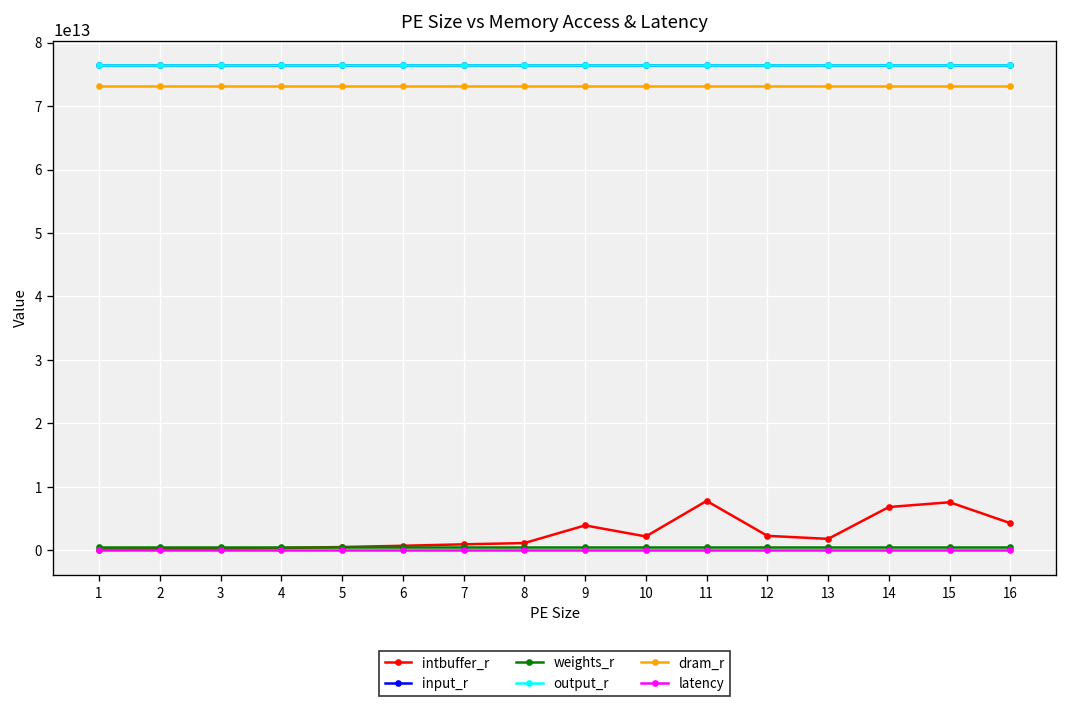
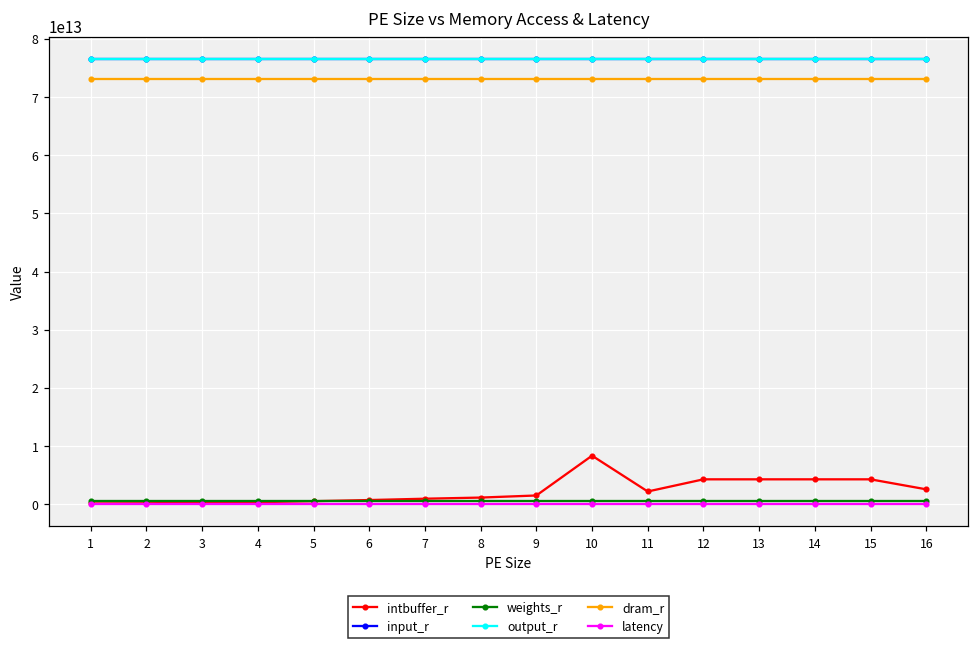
  {
    "intbuffer_r": {
      "8": 1000000000000,
-     "9": 4000000000000,
-     "10": 2000000000000,
-     "11": 8000000000000,
-     "12": 2000000000000,
-     "13": 2000000000000,
-     "14": 7000000000000,
-     "15": 8000000000000,
-     "16": 4000000000000
+     "9": 2000000000000,
+     "10": 8000000000000,
+     "11": 2000000000000,
+     "12": 4000000000000,
+     "13": 4000000000000,
+     "14": 4000000000000,
+     "15": 4000000000000,
+     "16": 3000000000000
    },
    "output_r": {
      "1": 76000000000000,
      "2": 76000000000000,
      "3": 76000000000000,
      "4": 76000000000000,
      "5": 76000000000000,
      "6": 76000000000000,
      "7": 76000000000000,
      "8": 76000000000000,
      "9": 76000000000000,
      "10": 76000000000000,
      "11": 76000000000000,
      "12": 76000000000000,
      "13": 76000000000000,
      "14": 76000000000000,
      "15": 76000000000000,
      "16": 76000000000000
    },
    "weights_r": {
      "8": 1000000000000,
      "9": 1000000000000,
      "10": 1000000000000,
      "11": 1000000000000,
      "12": 1000000000000,
      "13": 1000000000000,
      "14": 1000000000000,
      "15": 1000000000000,
      "16": 1000000000000
    },
    "dram_r": {
      "1": 73000000000000,
      "2": 73000000000000,
      "3": 73000000000000,
      "4": 73000000000000,
      "5": 73000000000000,
      "6": 73000000000000,
      "7": 73000000000000,
      "8": 73000000000000,
      "9": 73000000000000,
      "10": 73000000000000,
      "11": 73000000000000,
      "12": 73000000000000,
      "13": 73000000000000,
      "14": 73000000000000,
      "15": 73000000000000,
      "16": 73000000000000
    },
    "latency": {
      "5": 0,
      "6": 0,
      "7": 0,
      "8": 0,
      "9": 0,
      "10": 0,
      "11": 0,
      "12": 0,
      "13": 0,
      "14": 0,
      "15": 0,
      "16": 0
    }
  }
